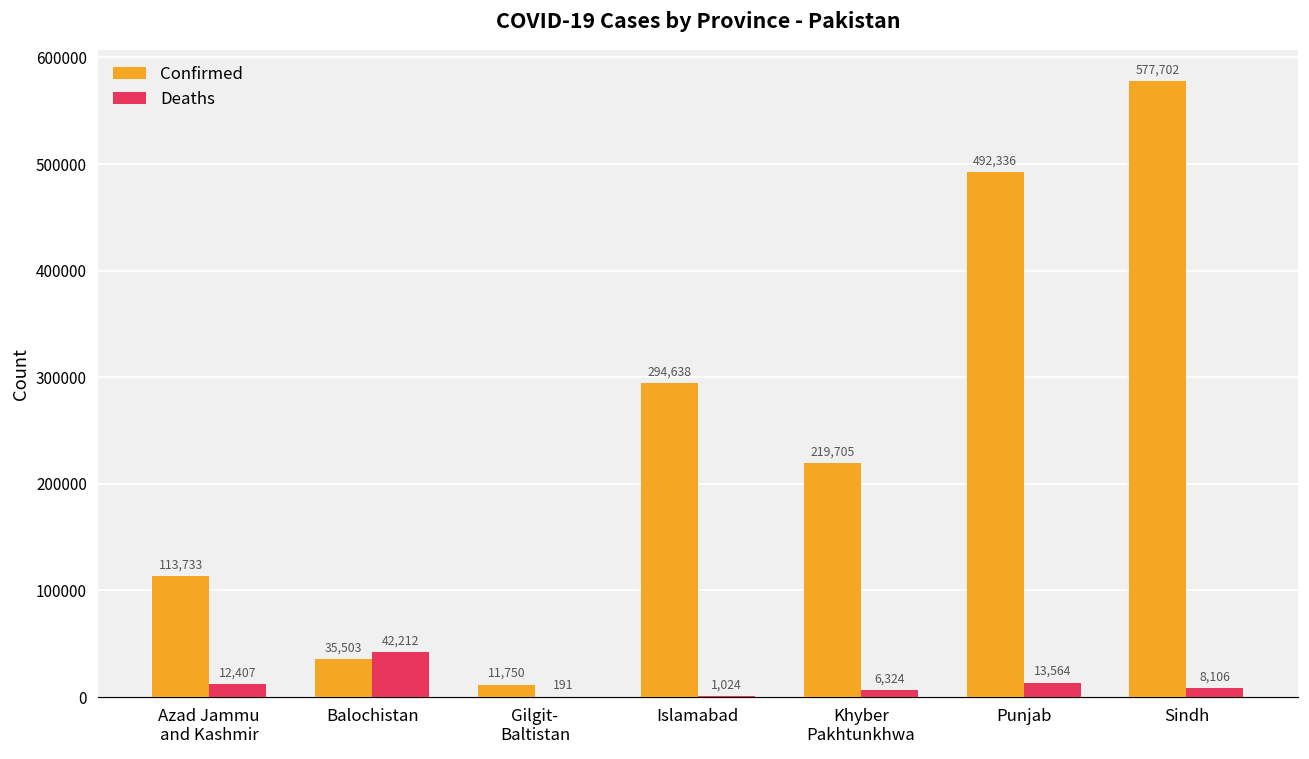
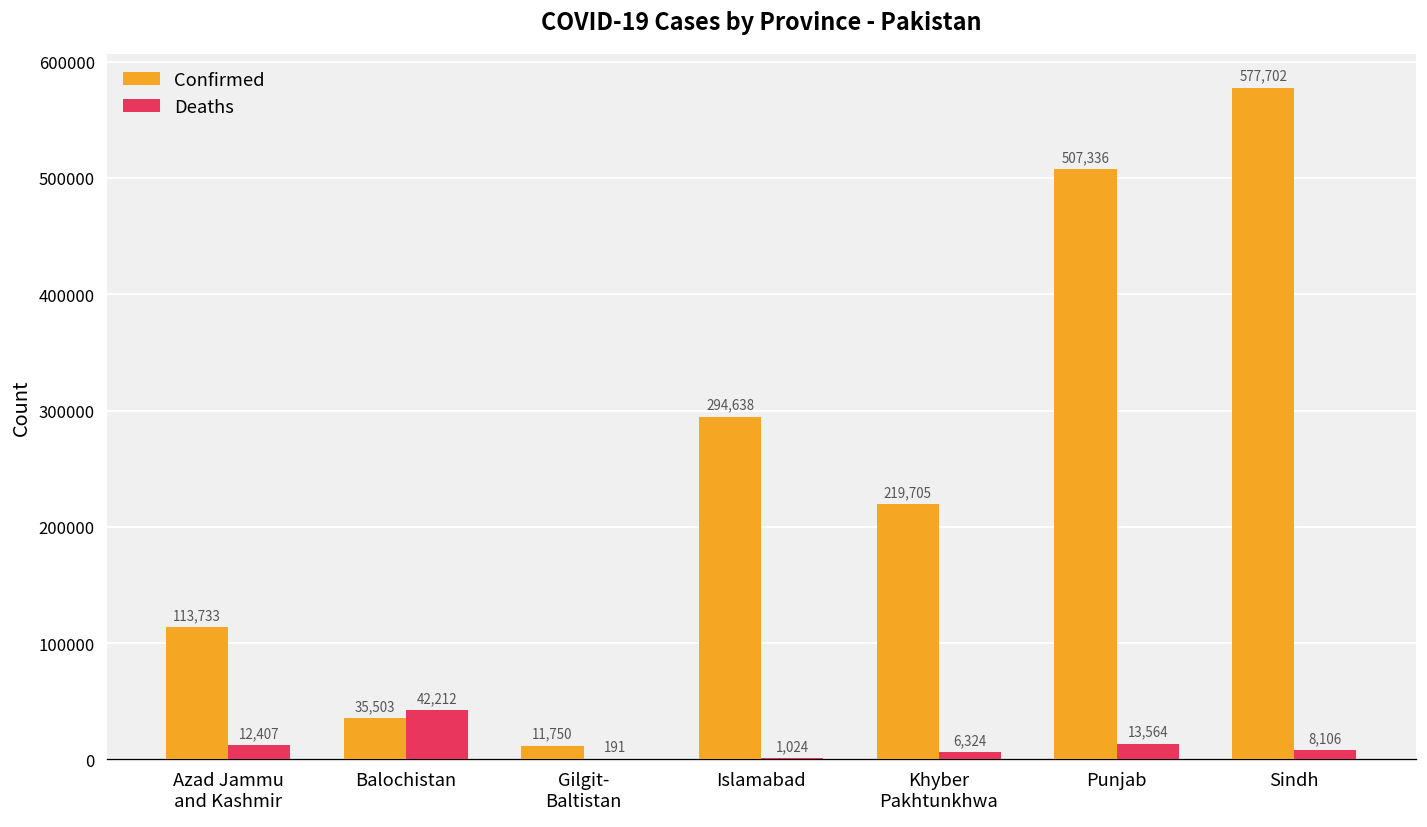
  {
    "Confirmed": {
      "Azad Jammu and Kashmir": "113,733",
      "Balochistan": "35,503",
      "Gilgit- Baltistan": "11,750",
      "Islamabad": "294,638",
      "Khyber Pakhtunkhwa": "219,705",
-     "Punjab": "492,336",
+     "Punjab": "507,336",
      "Sindh": "577,702"
    },
    "Deaths": {
      "Azad Jammu and Kashmir": "12,407",
      "Balochistan": "42,212",
      "Gilgit- Baltistan": "191",
      "Islamabad": "1,024",
      "Khyber Pakhtunkhwa": "6,324",
      "Punjab": "13,564",
      "Sindh": "8,106"
    }
  }
